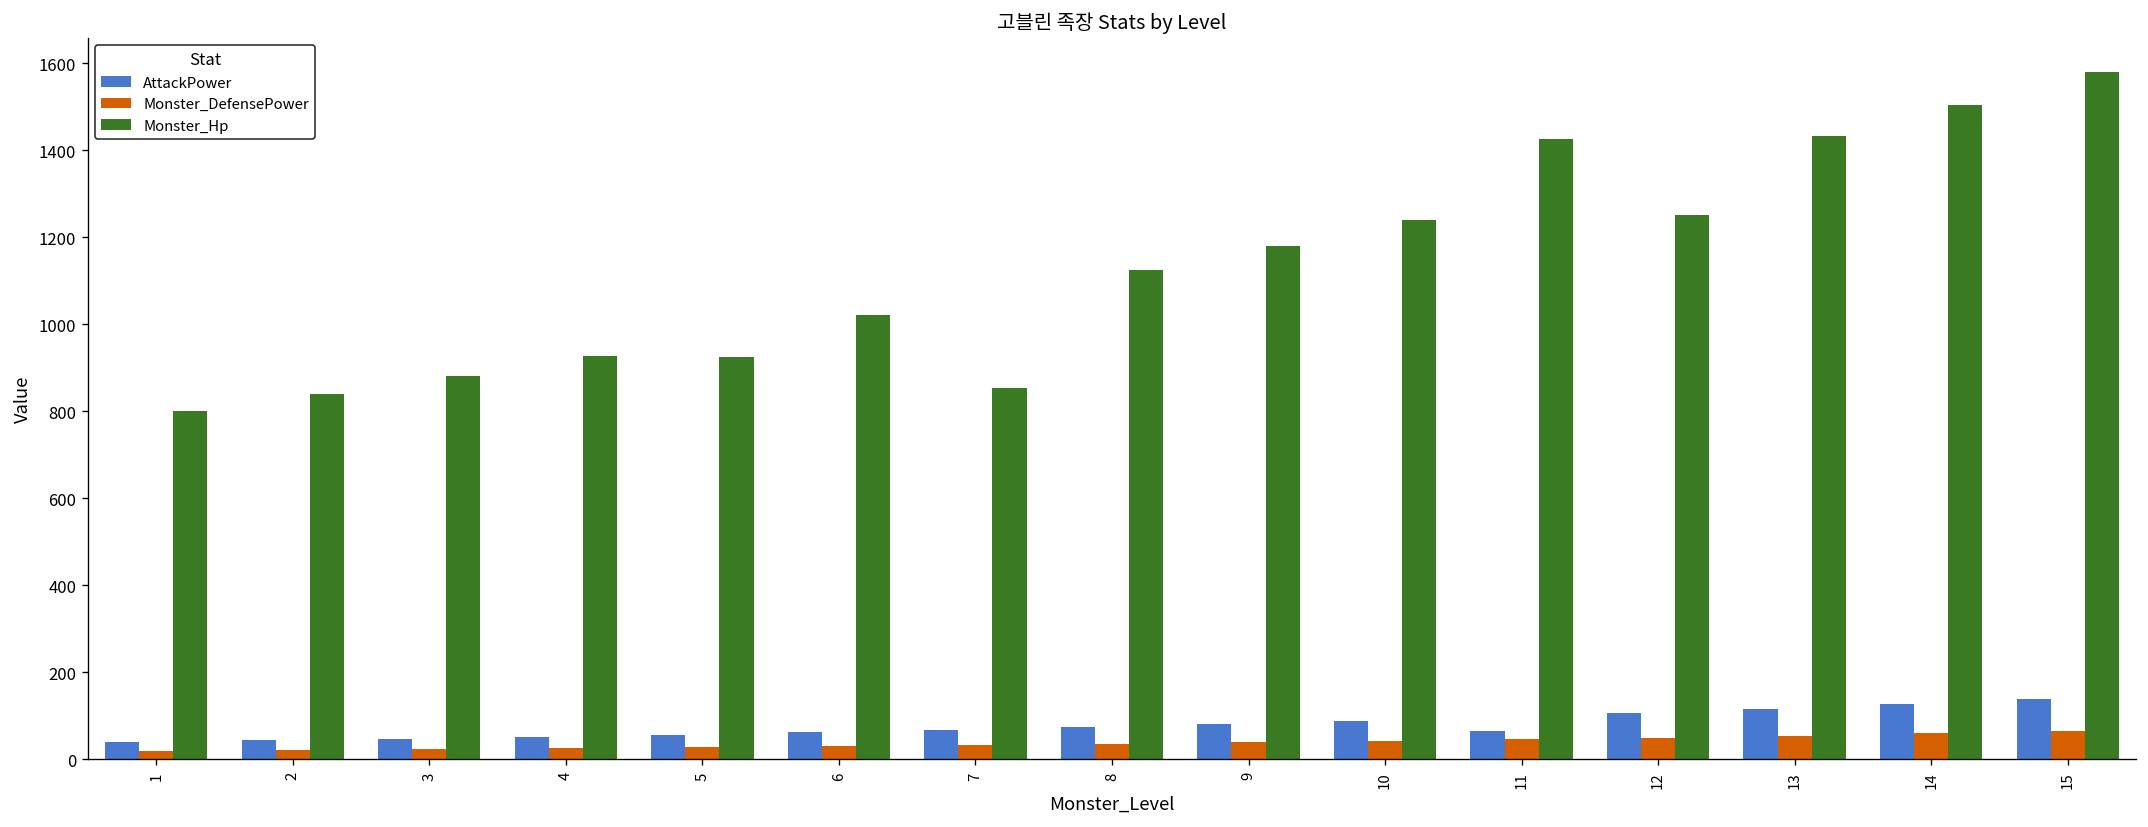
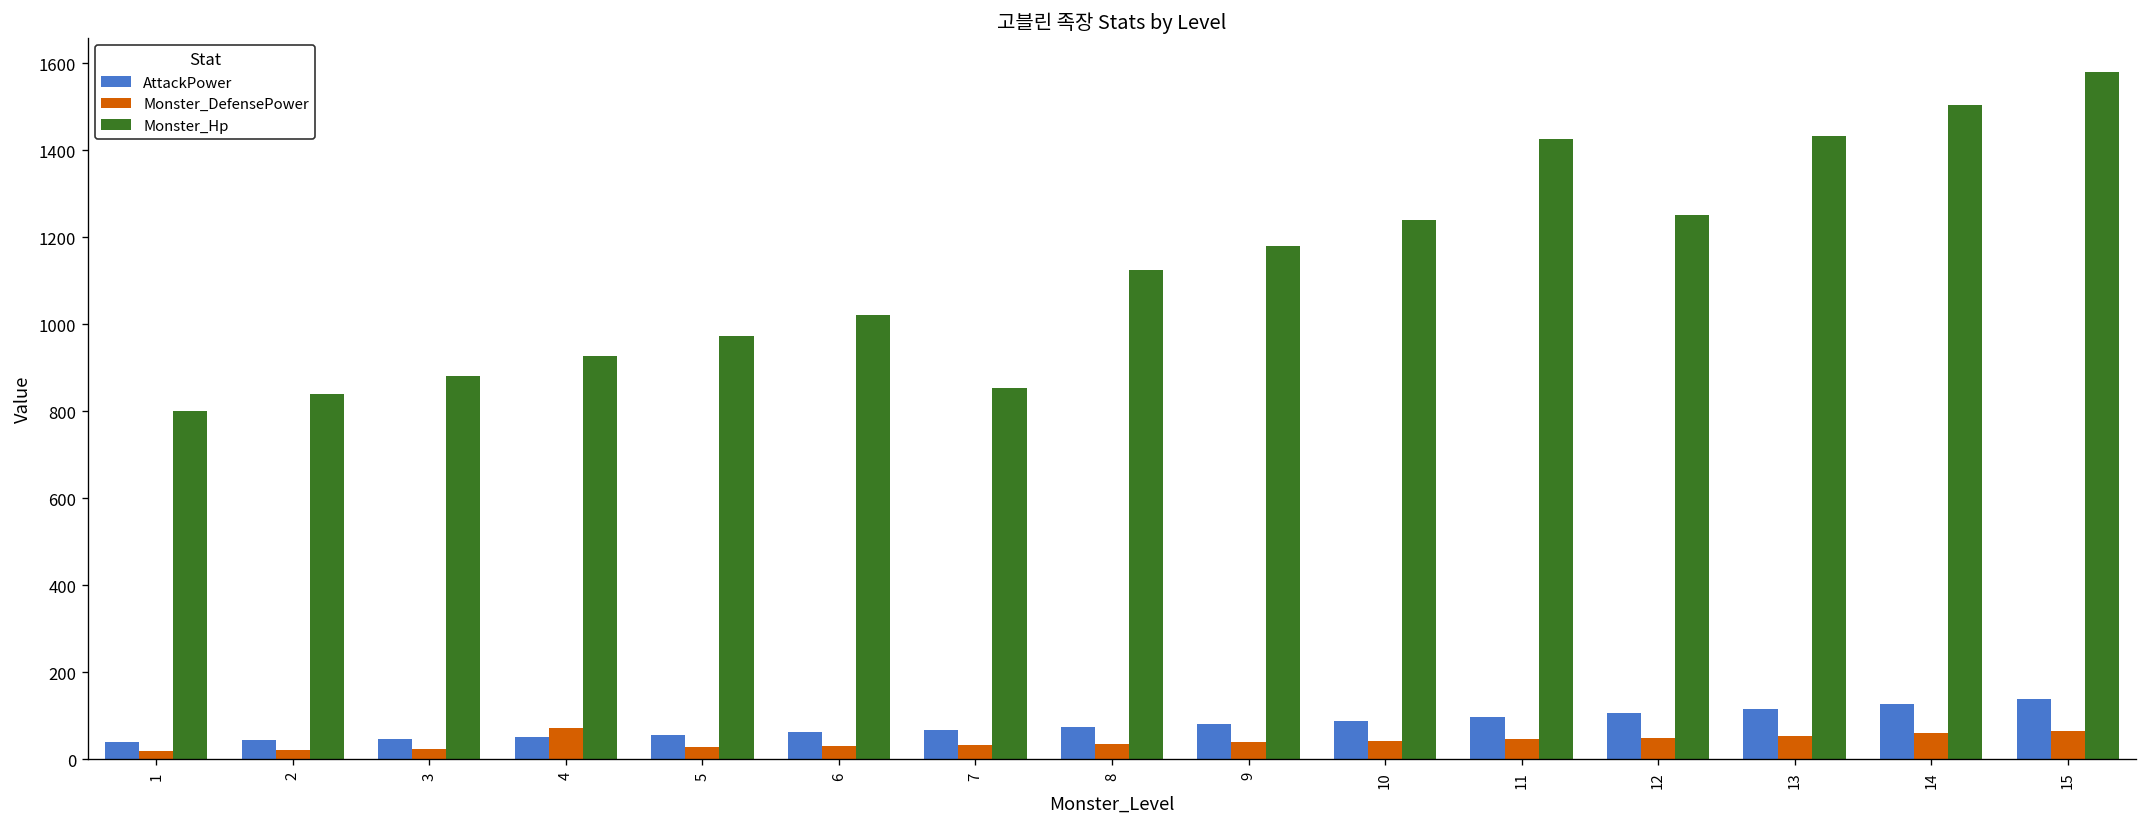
  {
    "AttackPower": {
      "1": 40,
      "2": 40,
      "3": 50,
      "4": 50,
      "5": 60,
      "6": 60,
      "7": 70,
      "8": 70,
      "9": 80,
      "10": 90,
-     "11": 70,
+     "11": 100,
      "12": 110,
      "13": 120,
      "14": 130,
      "15": 140
    },
    "Monster_DefensePower": {
      "1": 20,
      "2": 20,
      "3": 20,
-     "4": 30,
+     "4": 70,
      "5": 30,
      "6": 30,
      "7": 30,
      "8": 40,
      "9": 40,
      "10": 40,
      "11": 50,
      "12": 50,
      "13": 60,
      "14": 60,
      "15": 70
    },
    "Monster_Hp": {
      "1": 800,
      "2": 840,
      "3": 880,
      "4": 930,
-     "5": 930,
+     "5": 970,
      "6": 1020,
      "7": 850,
      "8": 1120,
      "9": 1180,
      "10": 1240,
      "11": 1430,
      "12": 1250,
      "13": 1430,
      "14": 1500,
      "15": 1580
    }
  }
